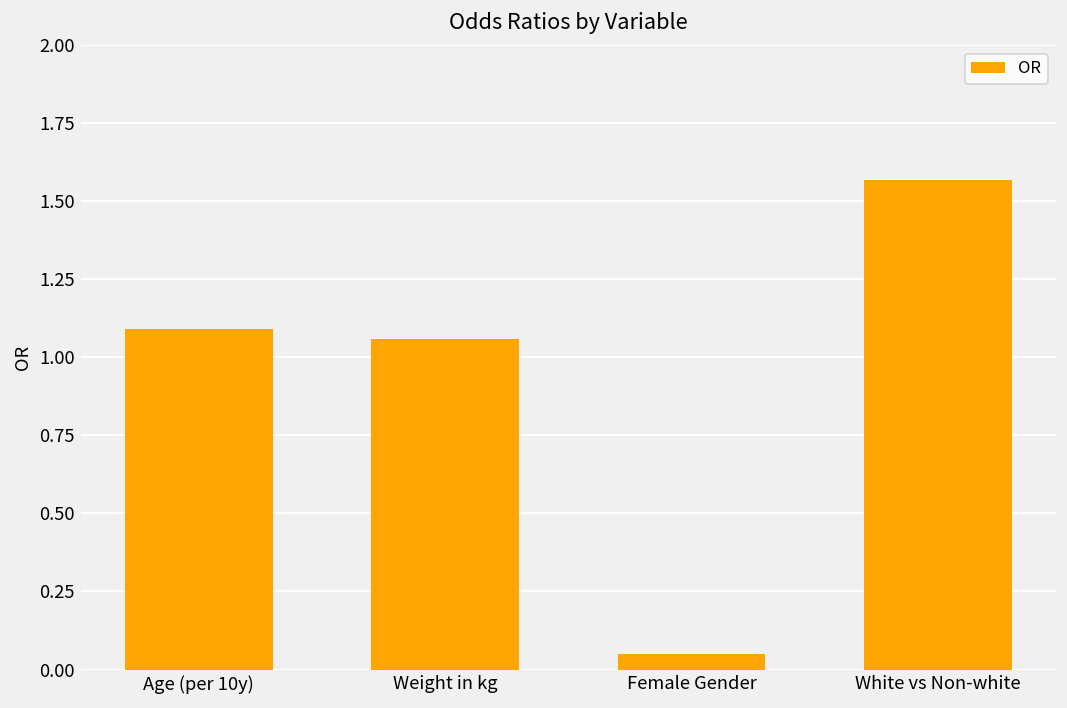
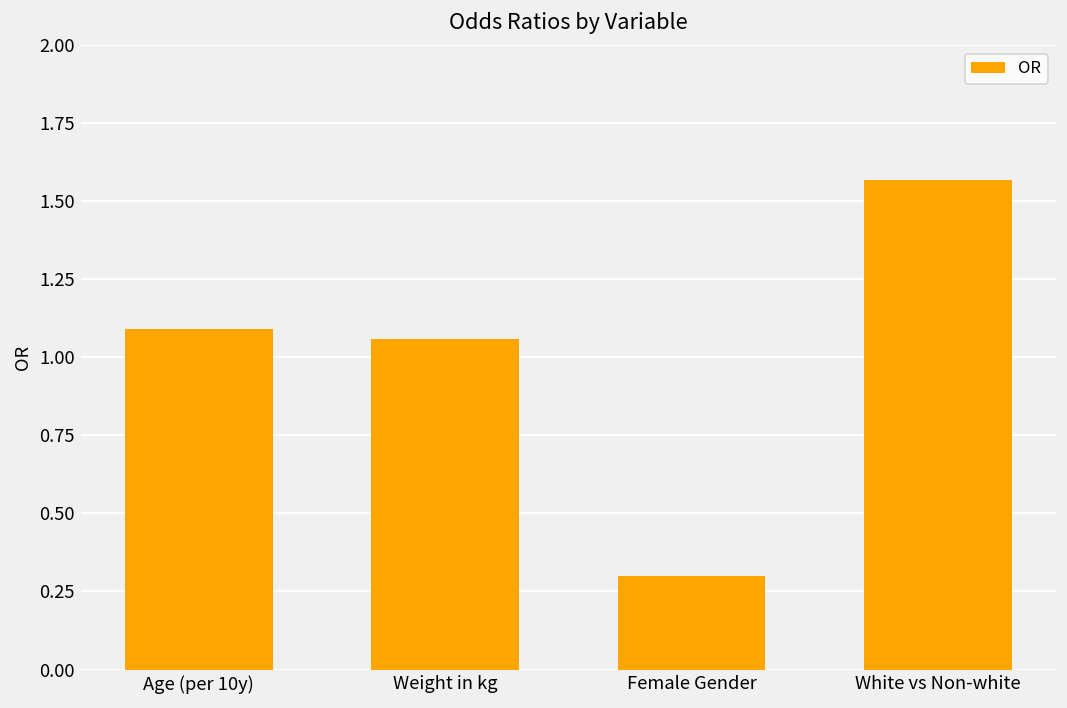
  {
    "Age (per 10y)": 1.09,
    "Weight in kg": 1.06,
-   "Female Gender": 0.05,
+   "Female Gender": 0.30,
    "White vs Non-white": 1.57
  }
